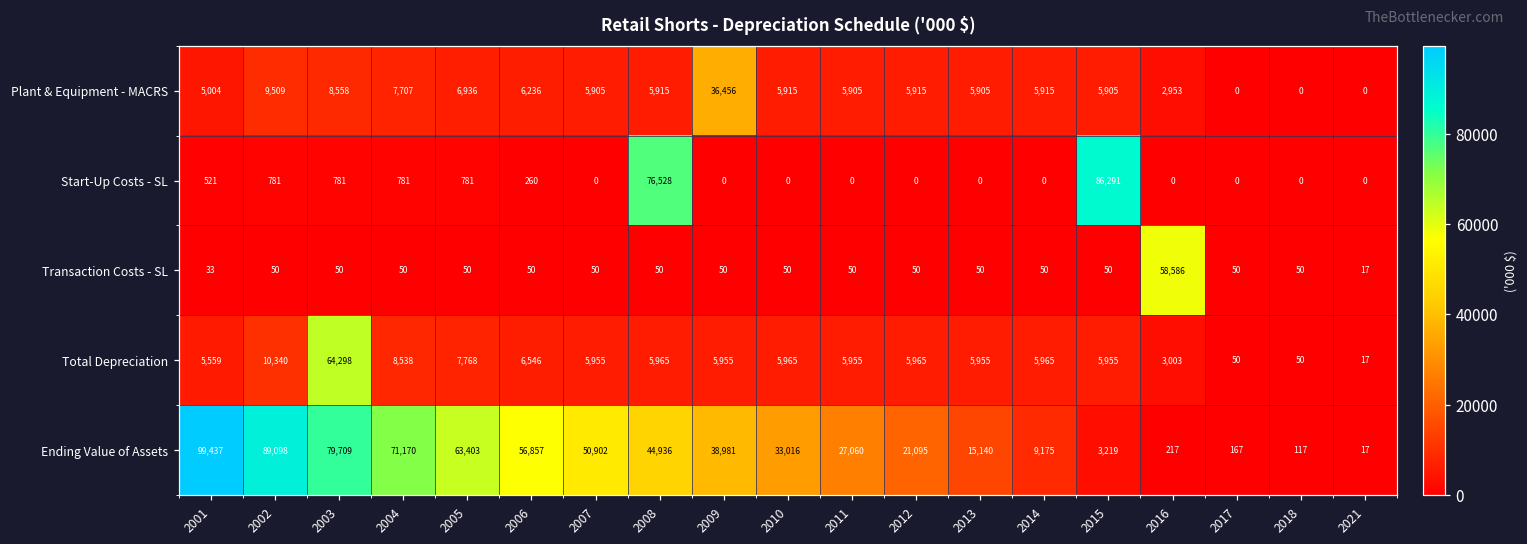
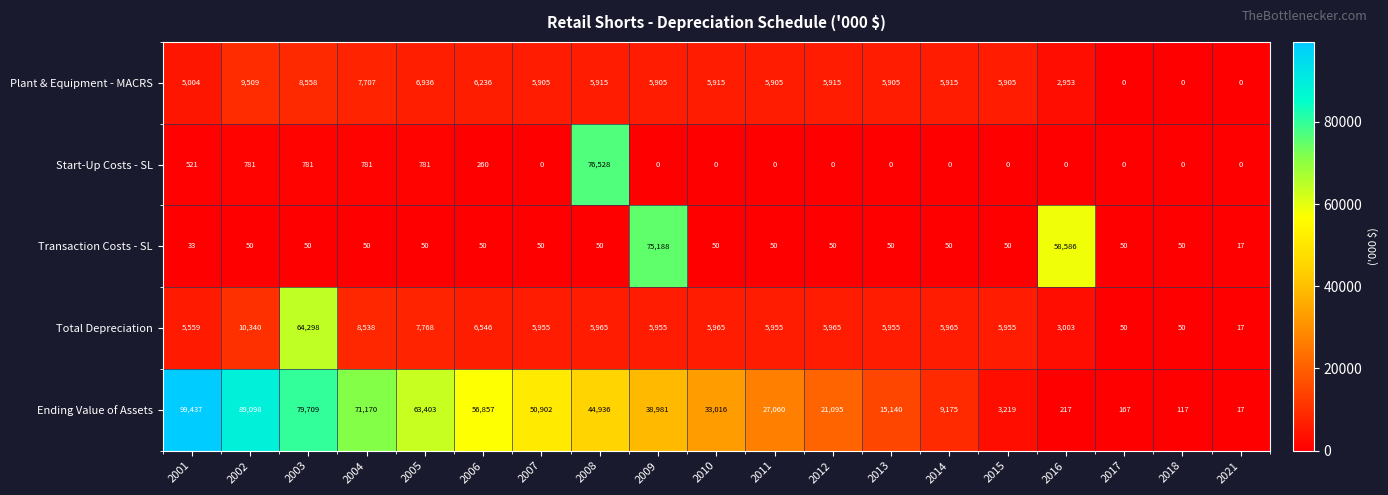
  {
    "Plant & Equipment - MACRS": {
      "2001": "5,004",
      "2002": "9,509",
      "2003": "8,558",
      "2004": "7,707",
      "2005": "6,936",
      "2006": "6,236",
      "2007": "5,905",
      "2008": "5,915",
-     "2009": "36,456",
+     "2009": "5,905",
      "2010": "5,915",
      "2011": "5,905",
      "2012": "5,915",
      "2013": "5,905",
      "2014": "5,915",
      "2015": "5,905",
      "2016": "2,953",
      "2017": "0",
      "2018": "0",
      "2021": "0"
    },
    "Start-Up Costs - SL": {
      "2001": "521",
      "2002": "781",
      "2003": "781",
      "2004": "781",
      "2005": "781",
      "2006": "260",
      "2007": "0",
      "2008": "76,528",
      "2009": "0",
      "2010": "0",
      "2011": "0",
      "2012": "0",
      "2013": "0",
      "2014": "0",
-     "2015": "86,291",
+     "2015": "0",
      "2016": "0",
      "2017": "0",
      "2018": "0",
      "2021": "0"
    },
    "Transaction Costs - SL": {
      "2001": "33",
      "2002": "50",
      "2003": "50",
      "2004": "50",
      "2005": "50",
      "2006": "50",
      "2007": "50",
      "2008": "50",
-     "2009": "50",
+     "2009": "75,188",
      "2010": "50",
      "2011": "50",
      "2012": "50",
      "2013": "50",
      "2014": "50",
      "2015": "50",
      "2016": "58,586",
      "2017": "50",
      "2018": "50",
      "2021": "17"
    },
    "Total Depreciation": {
      "2001": "5,559",
      "2002": "10,340",
      "2003": "64,298",
      "2004": "8,538",
      "2005": "7,768",
      "2006": "6,546",
      "2007": "5,955",
      "2008": "5,965",
      "2009": "5,955",
      "2010": "5,965",
      "2011": "5,955",
      "2012": "5,965",
      "2013": "5,955",
      "2014": "5,965",
      "2015": "5,955",
      "2016": "3,003",
      "2017": "50",
      "2018": "50",
      "2021": "17"
    },
    "Ending Value of Assets": {
      "2001": "99,437",
      "2002": "89,098",
      "2003": "79,709",
      "2004": "71,170",
      "2005": "63,403",
      "2006": "56,857",
      "2007": "50,902",
      "2008": "44,936",
      "2009": "38,981",
      "2010": "33,016",
      "2011": "27,060",
      "2012": "21,095",
      "2013": "15,140",
      "2014": "9,175",
      "2015": "3,219",
      "2016": "217",
      "2017": "167",
      "2018": "117",
      "2021": "17"
    }
  }
